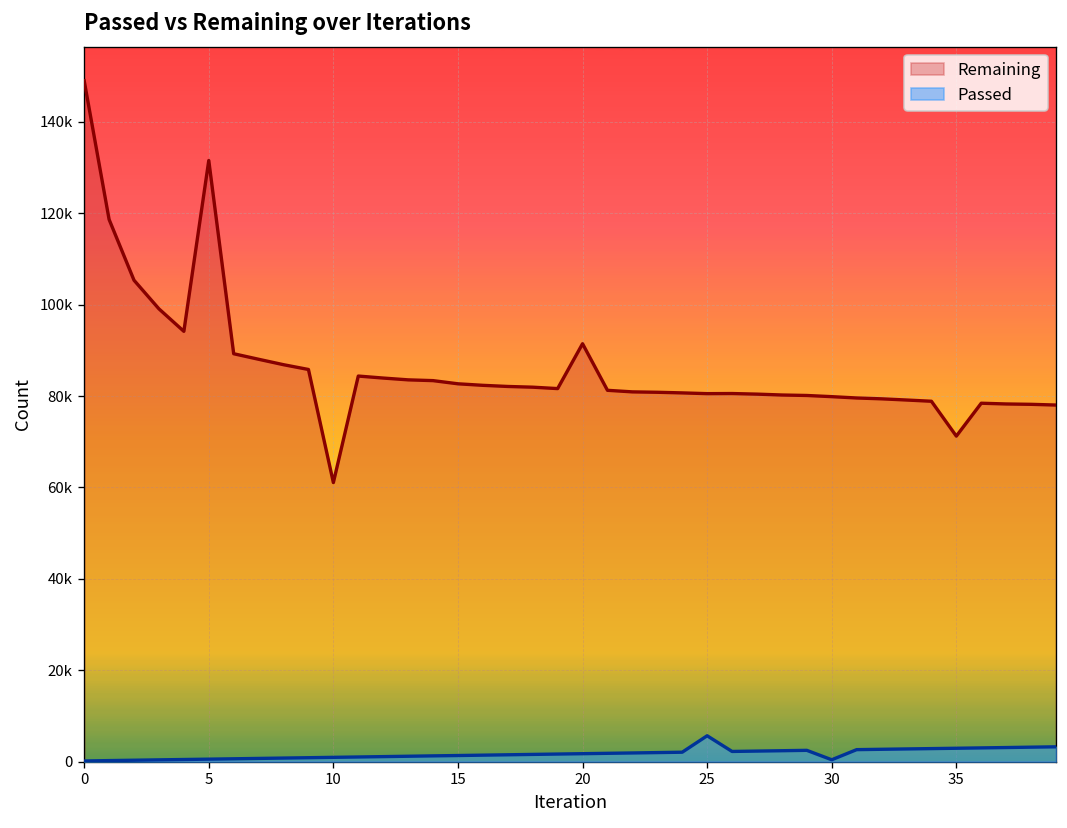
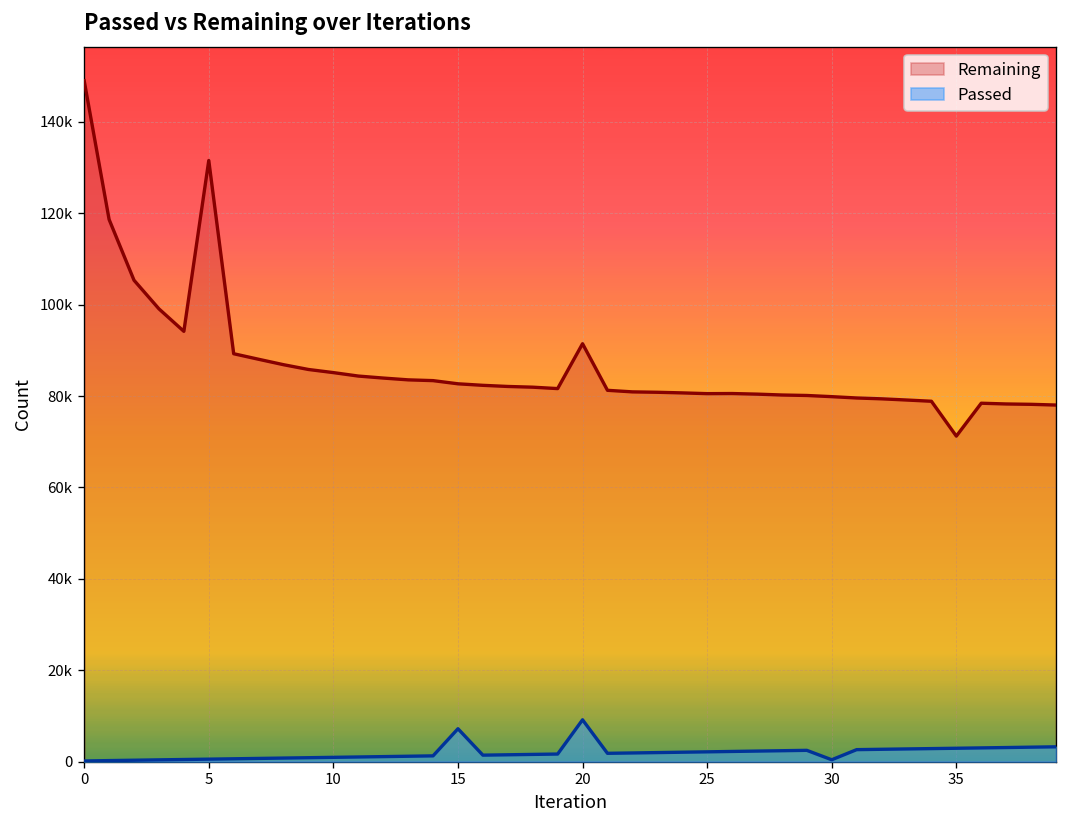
  {
    "Remaining": {
      "0": 149000,
      "5": 132000,
-     "10": 61000,
+     "10": 85000,
      "15": 83000,
      "20": 91000,
      "25": 81000,
      "30": 80000,
      "35": 71000
    },
    "Passed": {
      "0": 0,
      "5": 1000,
      "10": 1000,
-     "15": 1000,
-     "20": 2000,
-     "25": 6000,
+     "15": 7000,
+     "20": 9000,
+     "25": 2000,
      "30": 0,
      "35": 3000
    }
  }
